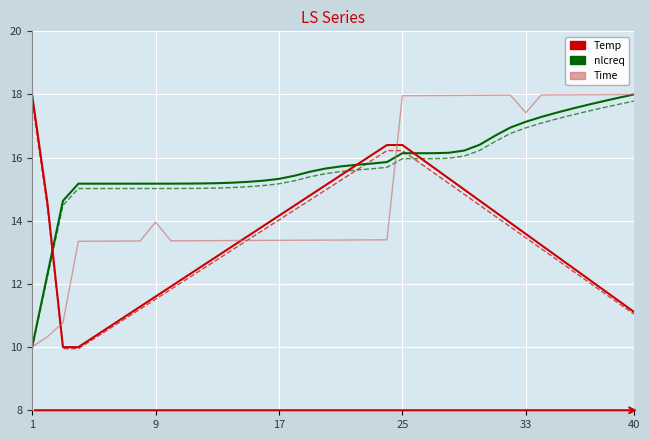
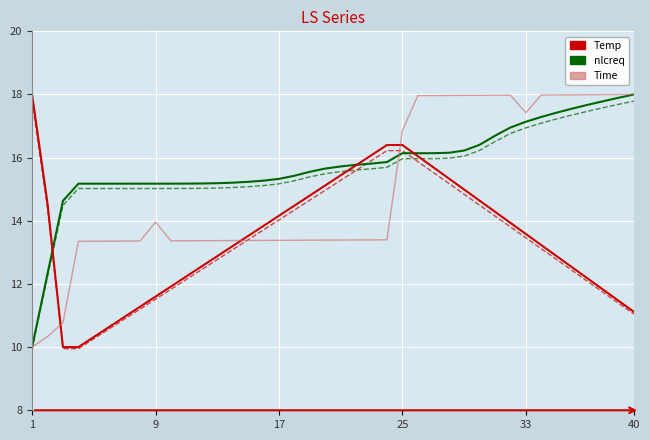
  {
    "Time": {
      "9": 14.0,
      "17": 13.4,
-     "25": 18.0,
+     "25": 16.9,
      "33": 17.4
    }
  }
